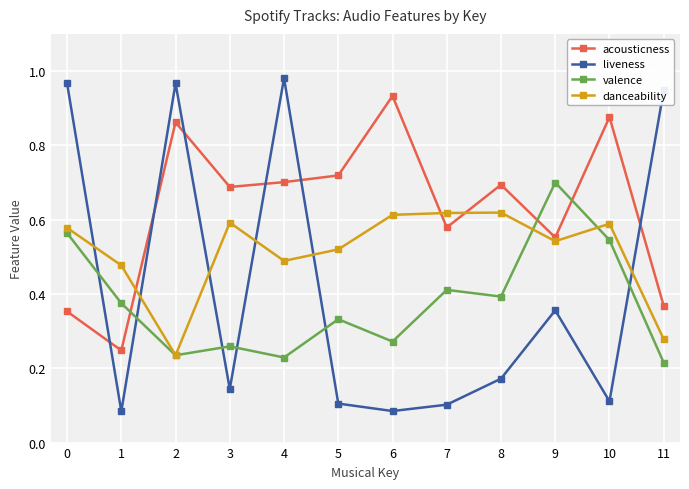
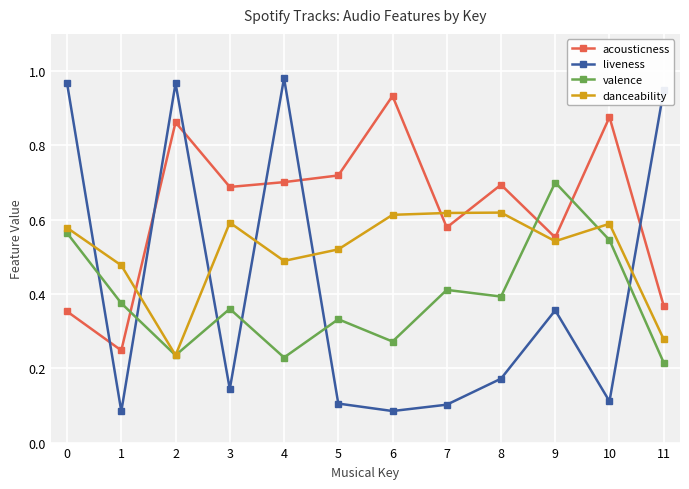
  {
    "acousticness": {
      "0": 0.35,
      "1": 0.25,
      "2": 0.86,
      "3": 0.69,
      "4": 0.70,
      "5": 0.72,
      "6": 0.93,
      "7": 0.58,
      "8": 0.69,
      "9": 0.55,
      "10": 0.88,
      "11": 0.37
    },
    "liveness": {
      "0": 0.97,
      "1": 0.08,
      "2": 0.97,
      "3": 0.14,
      "4": 0.98,
      "5": 0.11,
      "6": 0.08,
      "7": 0.10,
      "8": 0.17,
      "9": 0.36,
      "10": 0.11
    },
    "valence": {
      "0": 0.56,
      "1": 0.38,
-     "3": 0.26,
+     "3": 0.36,
      "4": 0.23,
      "5": 0.33,
      "6": 0.27,
      "7": 0.41,
      "8": 0.39,
      "9": 0.70,
      "10": 0.55,
      "11": 0.22
    },
    "danceability": {
      "0": 0.58,
      "1": 0.48,
      "3": 0.59,
      "4": 0.49,
      "5": 0.52,
      "6": 0.61,
      "7": 0.62,
      "8": 0.62,
      "9": 0.54,
      "10": 0.59,
      "11": 0.28
    }
  }
